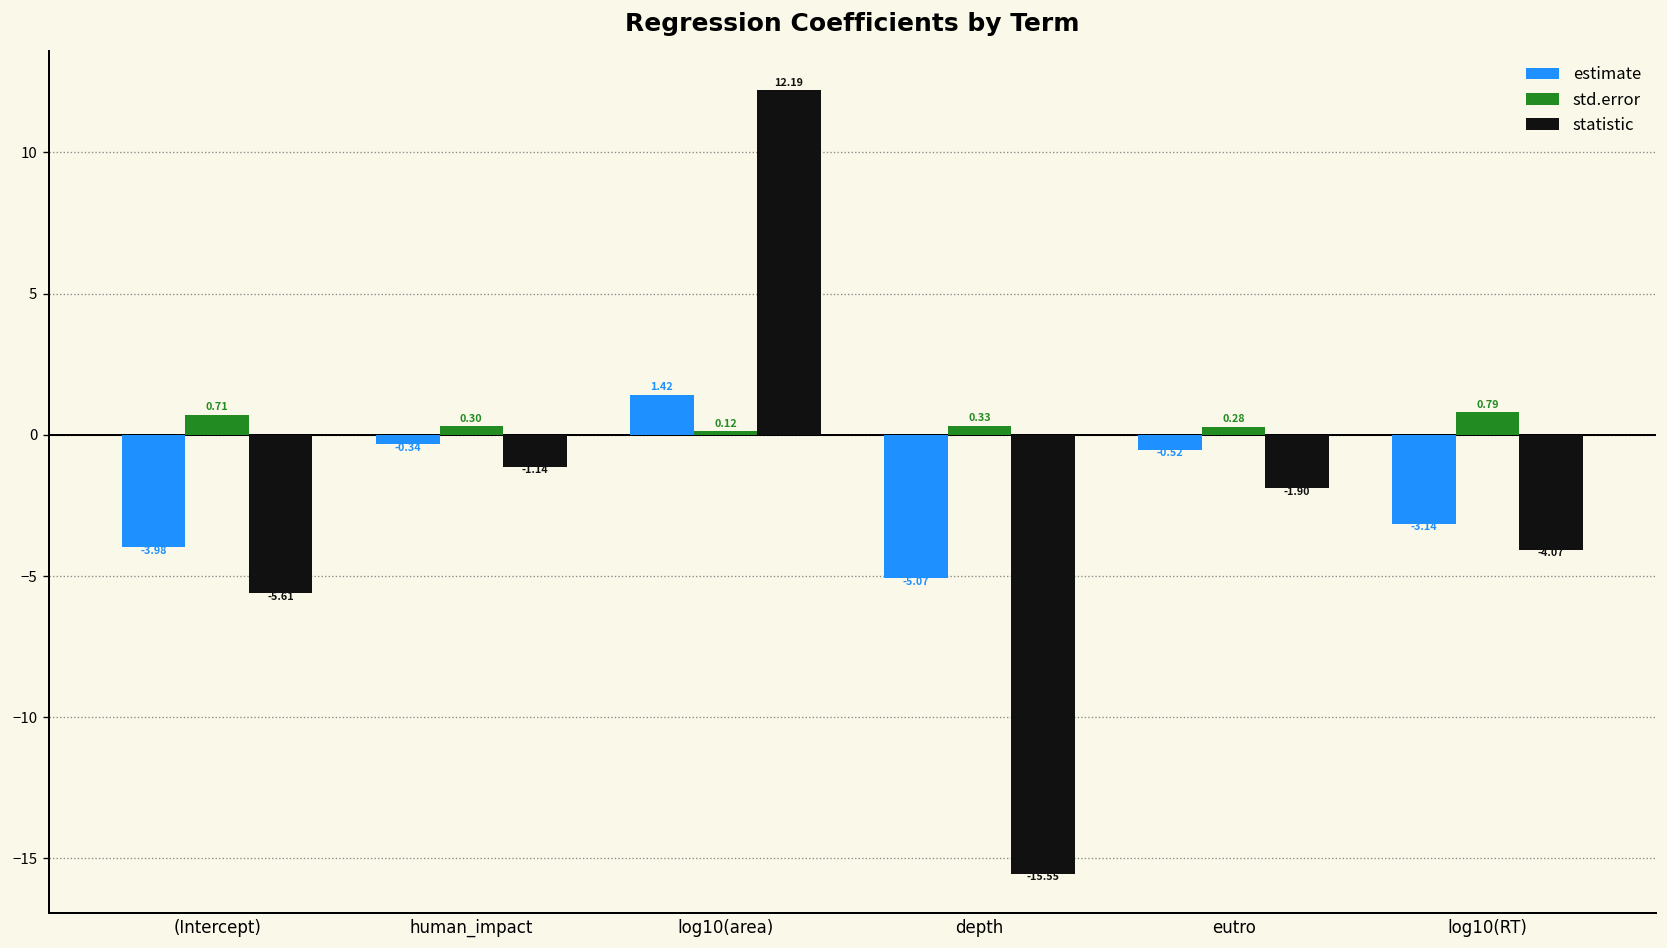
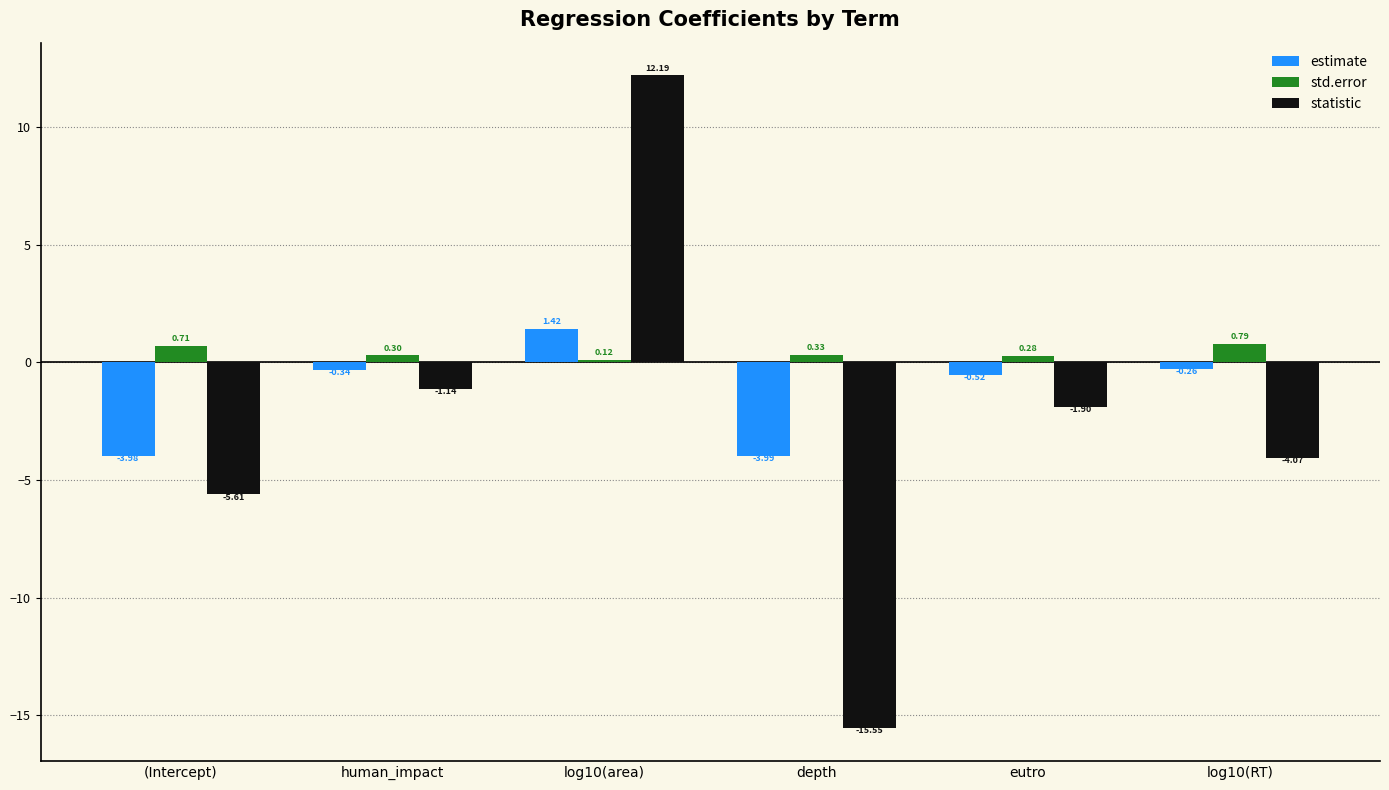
  {
    "estimate": {
      "(Intercept)": -3.98,
      "human_impact": -0.34,
      "log10(area)": 1.42,
-     "depth": -5.07,
+     "depth": -3.99,
      "eutro": -0.52,
-     "log10(RT)": -3.14
+     "log10(RT)": -0.26
    },
    "std.error": {
      "(Intercept)": 0.71,
      "human_impact": 0.30,
      "log10(area)": 0.12,
      "depth": 0.33,
      "eutro": 0.28,
      "log10(RT)": 0.79
    },
    "statistic": {
      "(Intercept)": -5.61,
      "human_impact": -1.14,
      "log10(area)": 12.19,
      "depth": -15.55,
      "eutro": -1.90,
      "log10(RT)": -4.07
    }
  }
